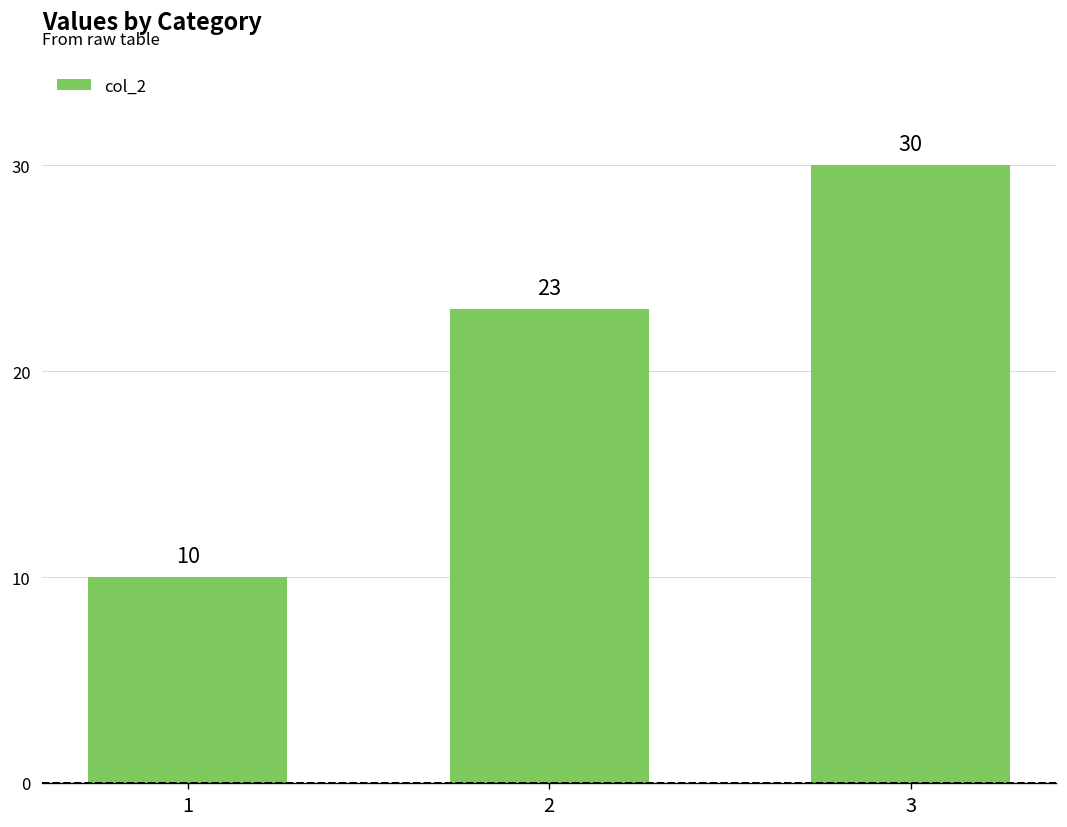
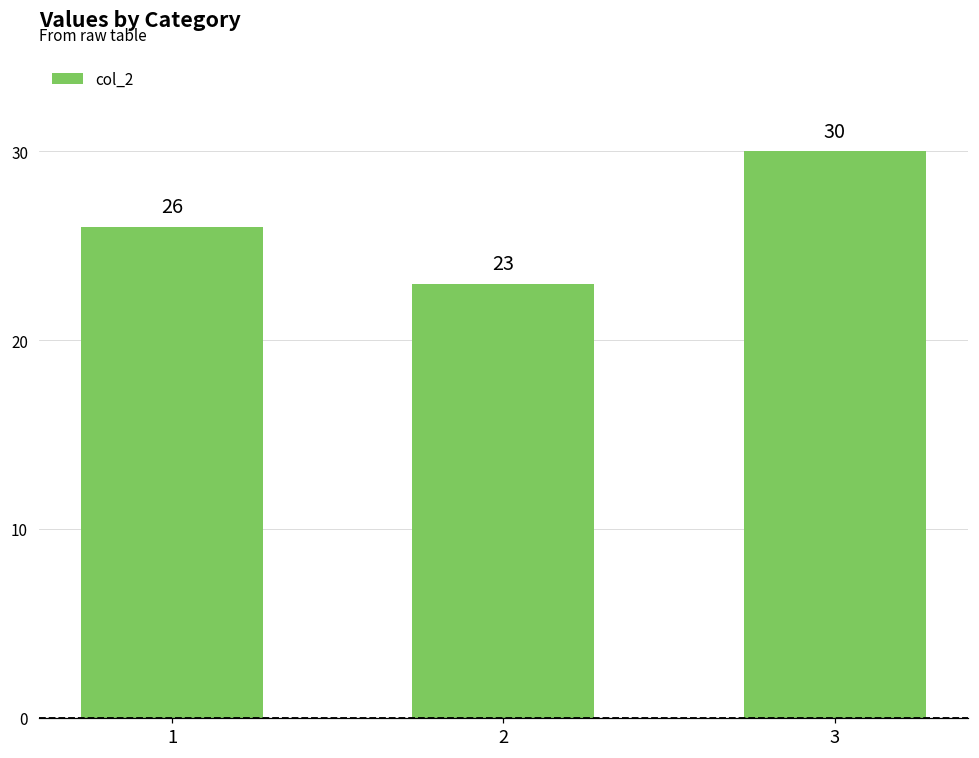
  {
-   "1": 10,
+   "1": 26,
    "2": 23,
    "3": 30
  }
